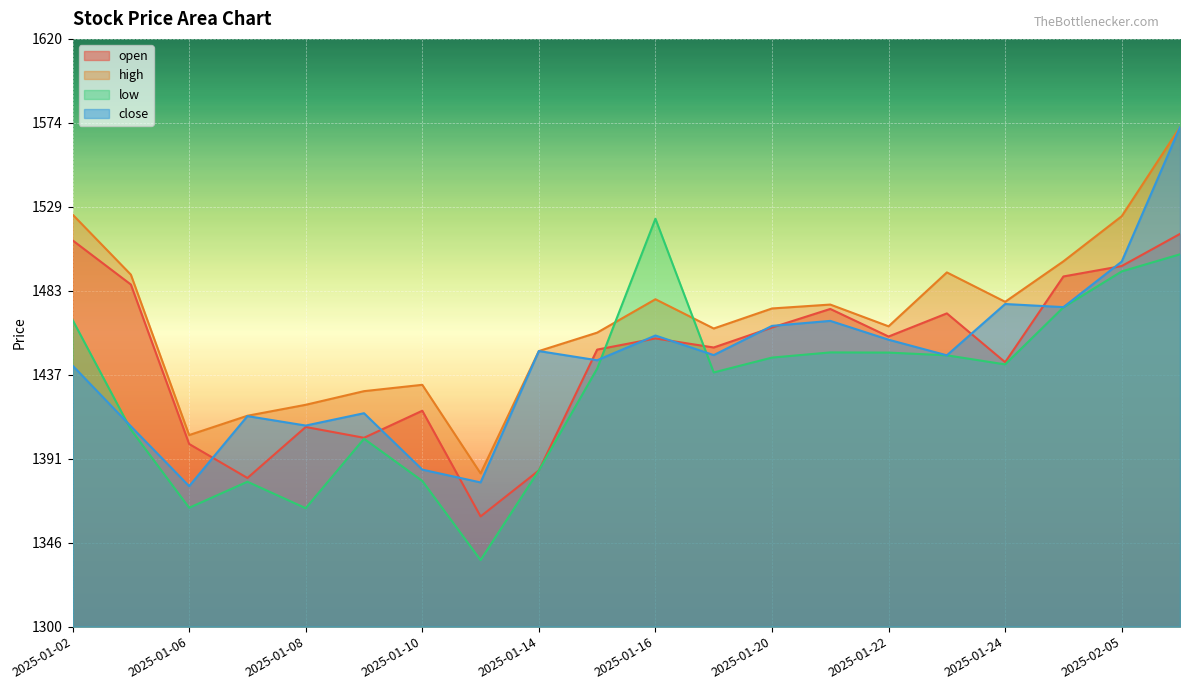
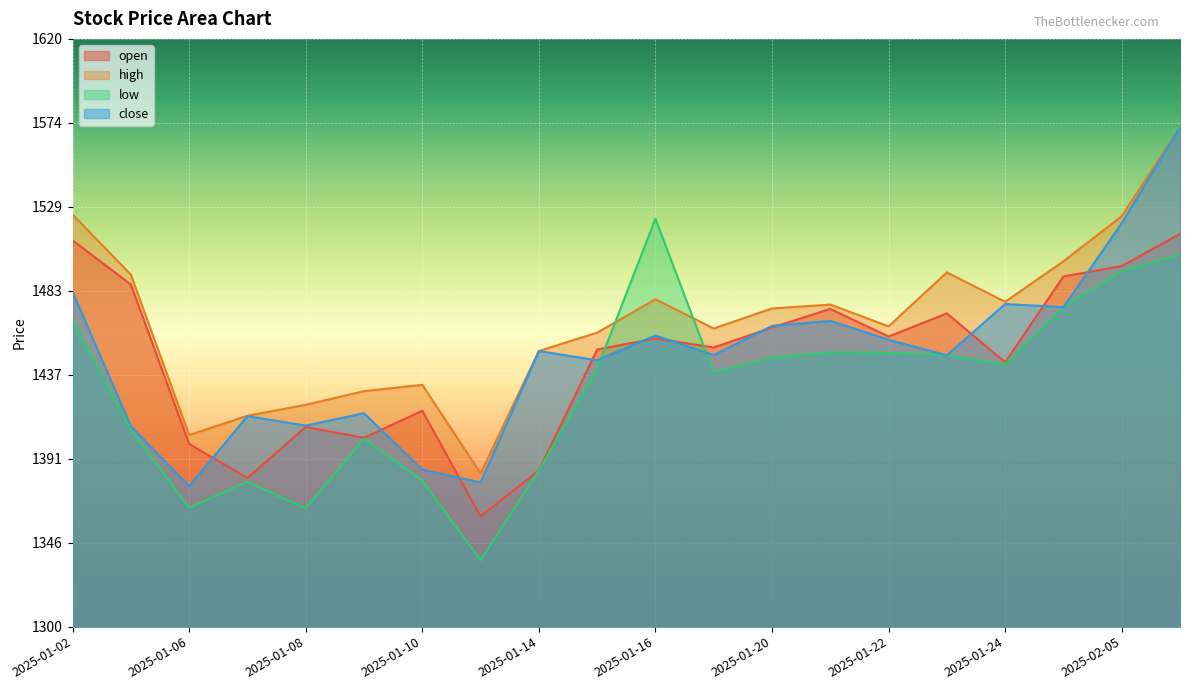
  {
    "low": {
      "2025-01-02": 1467,
      "2025-01-06": 1365,
      "2025-01-08": 1364,
      "2025-01-10": 1379,
      "2025-01-16": 1522,
      "2025-01-20": 1446,
      "2025-01-22": 1449,
      "2025-02-05": 1493
    },
    "close": {
-     "2025-01-02": 1442,
+     "2025-01-02": 1482,
      "2025-01-06": 1376,
      "2025-01-10": 1385,
      "2025-01-16": 1459,
      "2025-01-22": 1456,
-     "2025-02-05": 1499
+     "2025-02-05": 1520
    }
  }
